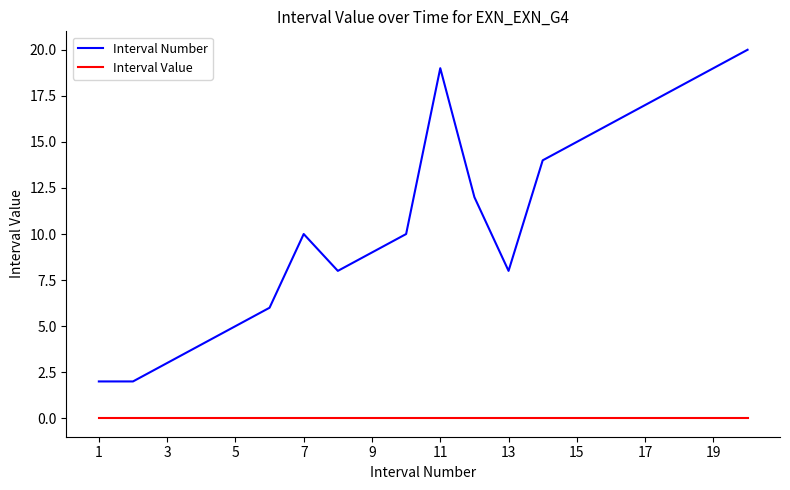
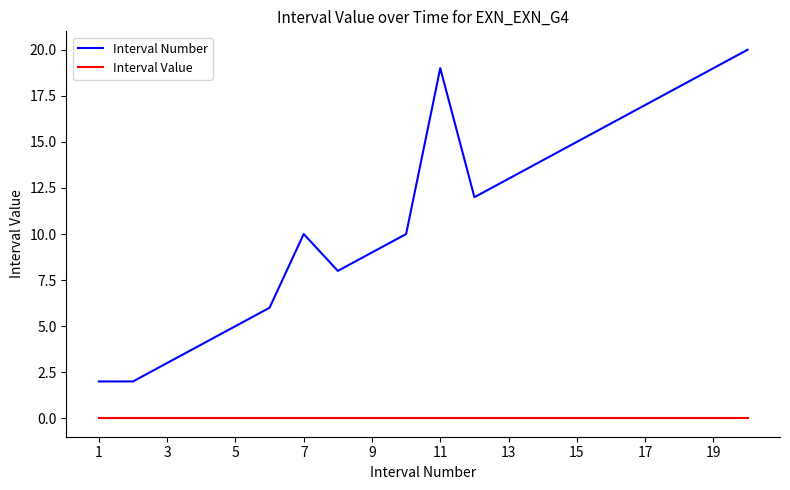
  {
    "Interval Number": {
      "1": 2,
      "3": 3,
      "5": 5,
      "7": 10,
      "9": 9,
      "11": 19,
-     "13": 8,
+     "13": 13,
      "15": 15,
      "17": 17,
      "19": 19
    },
    "Interval Value": {
      "1": 0,
      "3": 0,
      "5": 0,
      "7": 0,
      "9": 0,
      "11": 0,
      "13": 0,
      "15": 0,
      "17": 0,
      "19": 0
    }
  }
